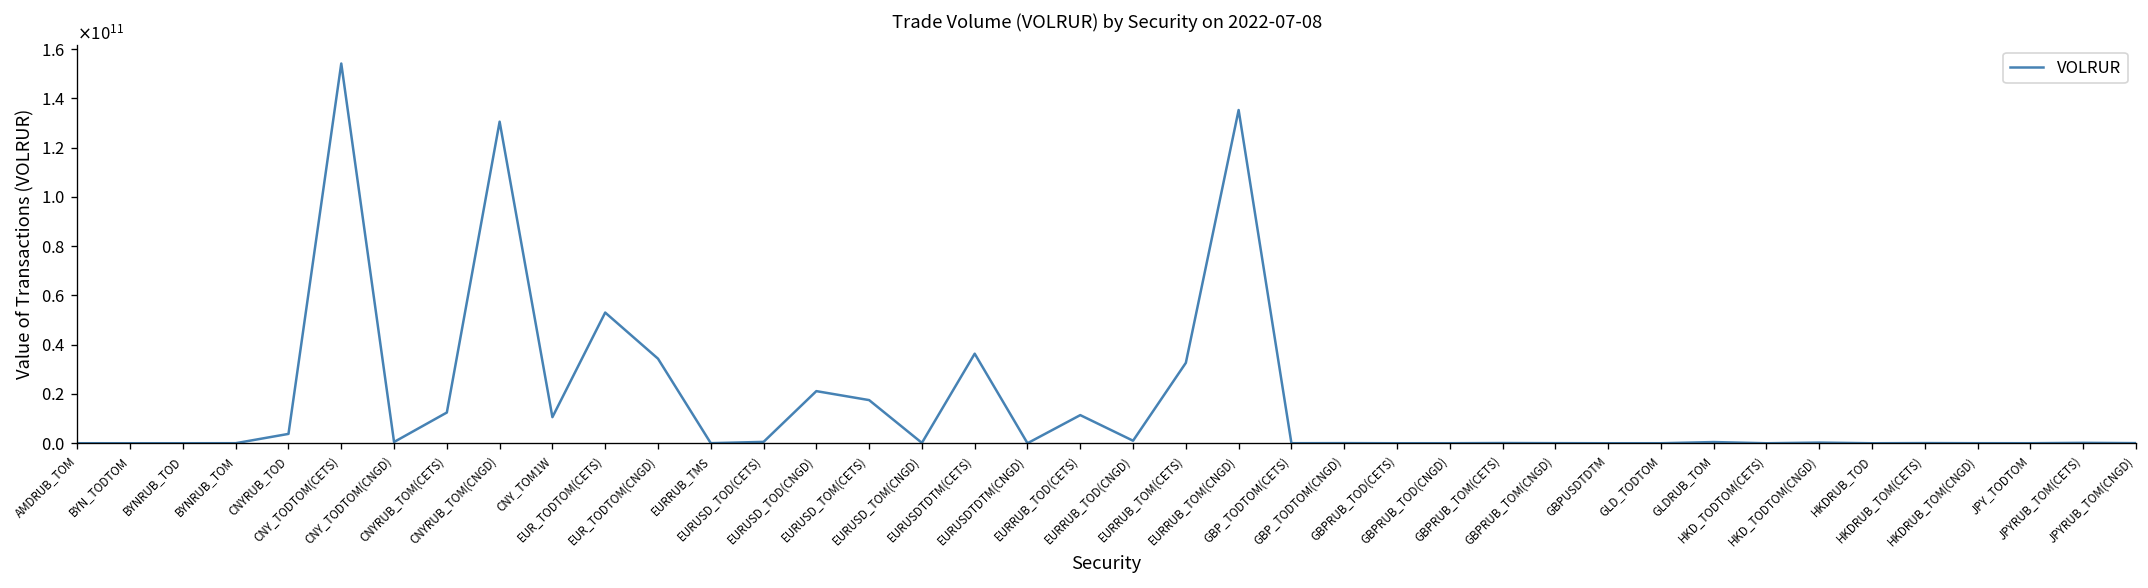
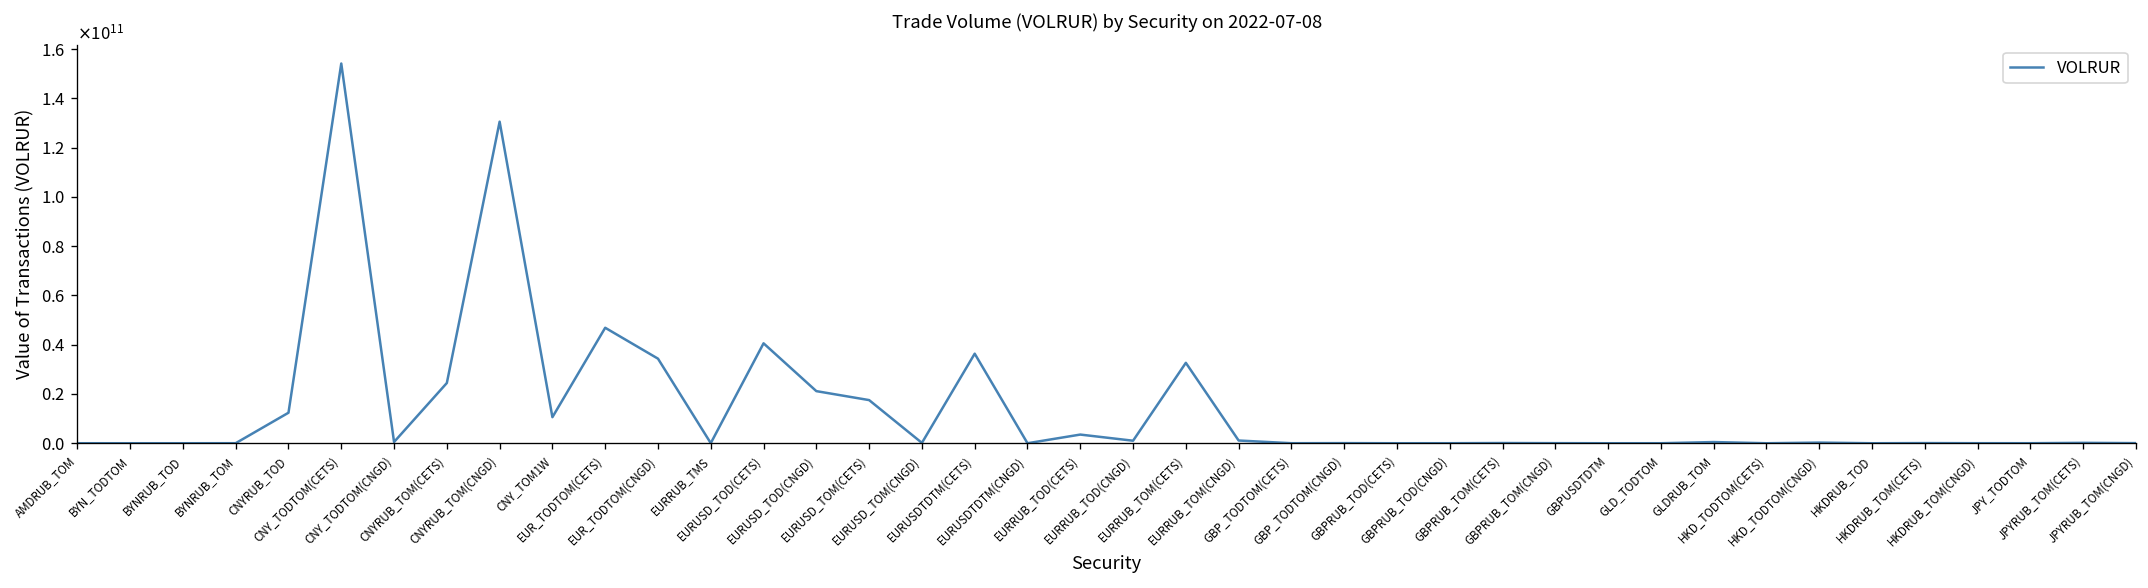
  {
    "AMDRUB_TOM": 0,
    "BYN_TODTOM": 0,
    "BYNRUB_TOD": 0,
    "BYNRUB_TOM": 0,
-   "CNYRUB_TOD": 4000000000,
+   "CNYRUB_TOD": 12000000000,
    "CNY_TODTOM(CETS)": 154000000000,
    "CNY_TODTOM(CNGD)": 1000000000,
-   "CNYRUB_TOM(CETS)": 12000000000,
+   "CNYRUB_TOM(CETS)": 24000000000,
    "CNYRUB_TOM(CNGD)": 131000000000,
    "CNY_TOM1W": 11000000000,
-   "EUR_TODTOM(CETS)": 53000000000,
+   "EUR_TODTOM(CETS)": 47000000000,
    "EUR_TODTOM(CNGD)": 34000000000,
    "EURRUB_TMS": 0,
-   "EURUSD_TOD(CETS)": 1000000000,
+   "EURUSD_TOD(CETS)": 41000000000,
    "EURUSD_TOD(CNGD)": 21000000000,
    "EURUSD_TOM(CETS)": 18000000000,
    "EURUSD_TOM(CNGD)": 0,
    "EURUSDTDTM(CETS)": 36000000000,
    "EURUSDTDTM(CNGD)": 0,
-   "EURRUB_TOD(CETS)": 11000000000,
+   "EURRUB_TOD(CETS)": 4000000000,
    "EURRUB_TOD(CNGD)": 1000000000,
    "EURRUB_TOM(CETS)": 33000000000,
-   "EURRUB_TOM(CNGD)": 135000000000,
+   "EURRUB_TOM(CNGD)": 1000000000,
    "GBP_TODTOM(CETS)": 0,
    "GBP_TODTOM(CNGD)": 0,
    "GBPRUB_TOD(CETS)": 0,
    "GBPRUB_TOD(CNGD)": 0,
    "GBPRUB_TOM(CETS)": 0,
    "GBPRUB_TOM(CNGD)": 0,
    "GBPUSDTDTM": 0,
    "GLD_TODTOM": 0,
    "GLDRUB_TOM": 0,
    "HKD_TODTOM(CETS)": 0,
    "HKD_TODTOM(CNGD)": 0,
    "HKDRUB_TOD": 0,
    "HKDRUB_TOM(CETS)": 0,
    "HKDRUB_TOM(CNGD)": 0,
    "JPY_TODTOM": 0,
    "JPYRUB_TOM(CETS)": 0,
    "JPYRUB_TOM(CNGD)": 0
  }
